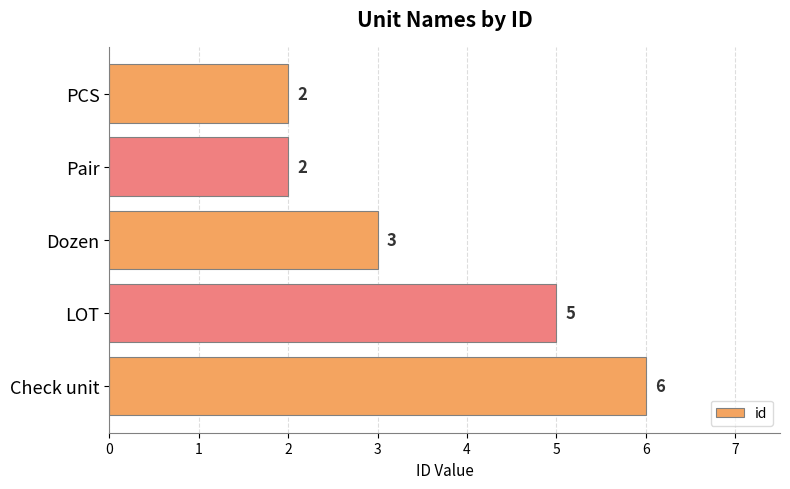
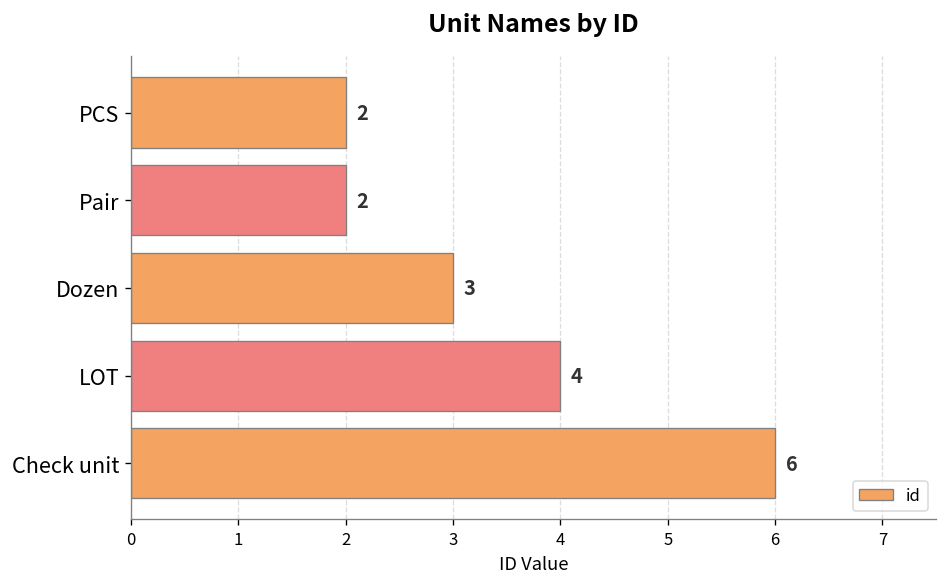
  {
    "PCS": 2,
    "Pair": 2,
    "Dozen": 3,
-   "LOT": 5,
+   "LOT": 4,
    "Check unit": 6
  }
